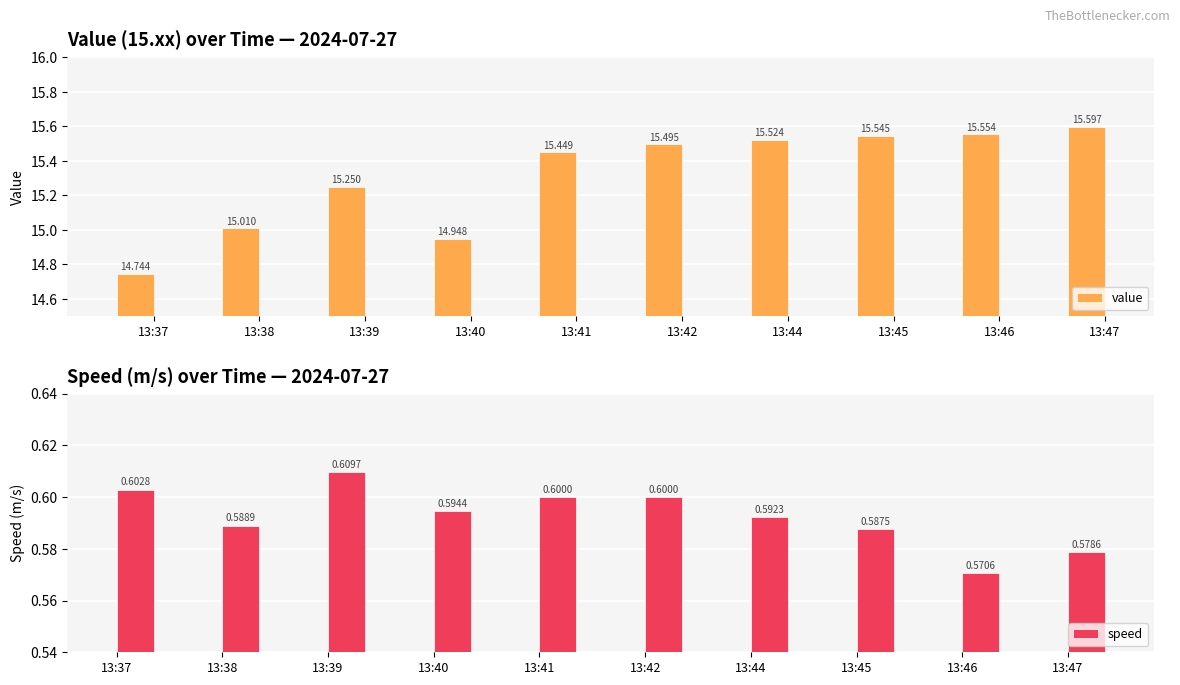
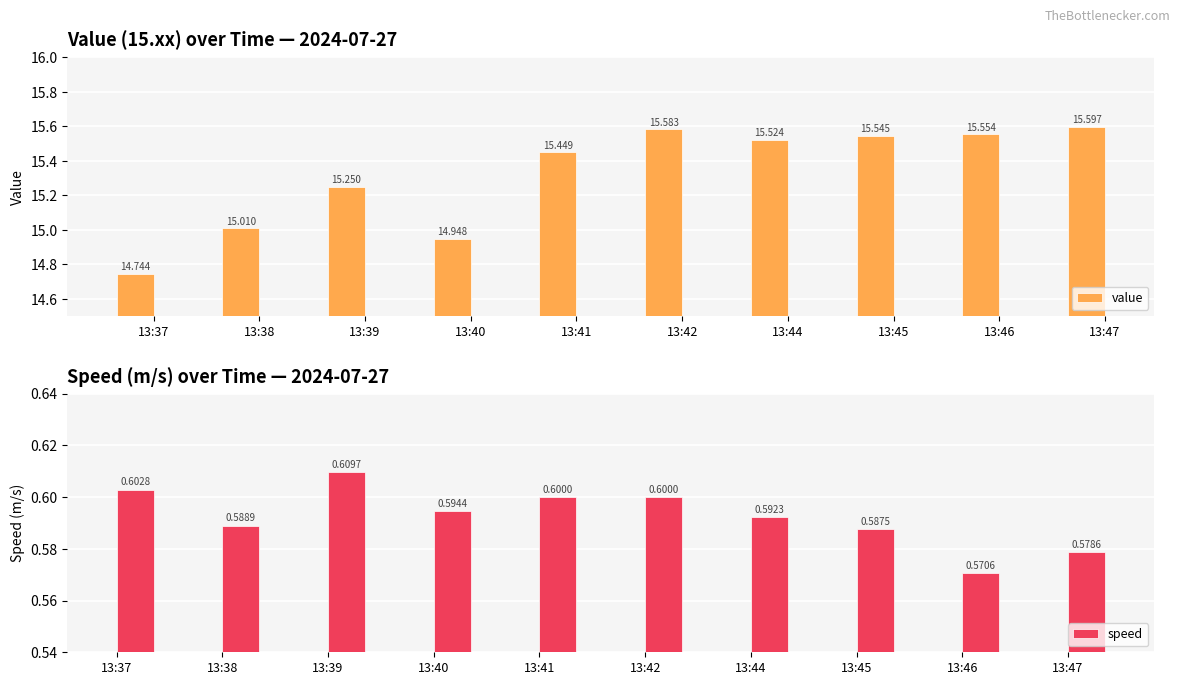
  {
    "Value (15.xx) over Time — 2024-07-27": {
      "13:37": 14.744,
      "13:38": 15.010,
      "13:39": 15.250,
      "13:40": 14.948,
      "13:41": 15.449,
-     "13:42": 15.495,
+     "13:42": 15.583,
      "13:44": 15.524,
      "13:45": 15.545,
      "13:46": 15.554,
      "13:47": 15.597
    },
    "Speed (m/s) over Time — 2024-07-27": {
      "13:37": 0.6028,
      "13:38": 0.5889,
      "13:39": 0.6097,
      "13:40": 0.5944,
      "13:41": 0.6000,
      "13:42": 0.6000,
      "13:44": 0.5923,
      "13:45": 0.5875,
      "13:46": 0.5706,
      "13:47": 0.5786
    }
  }
